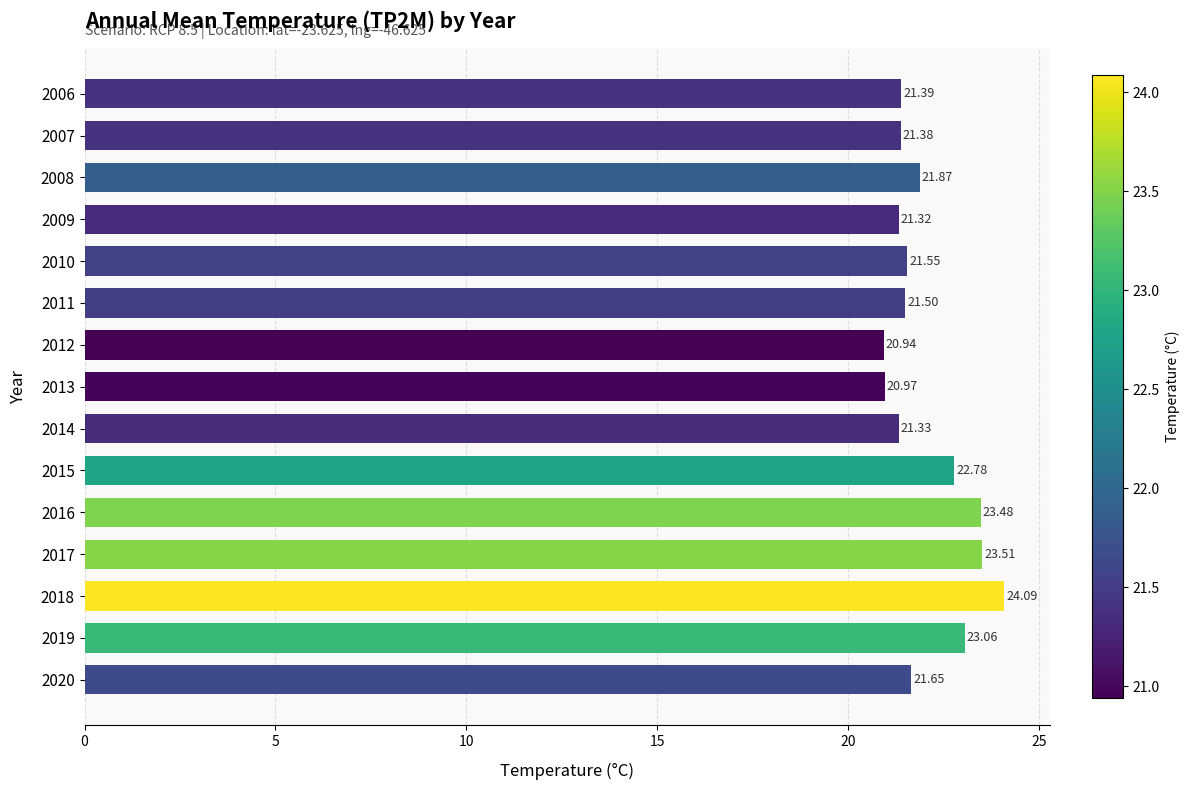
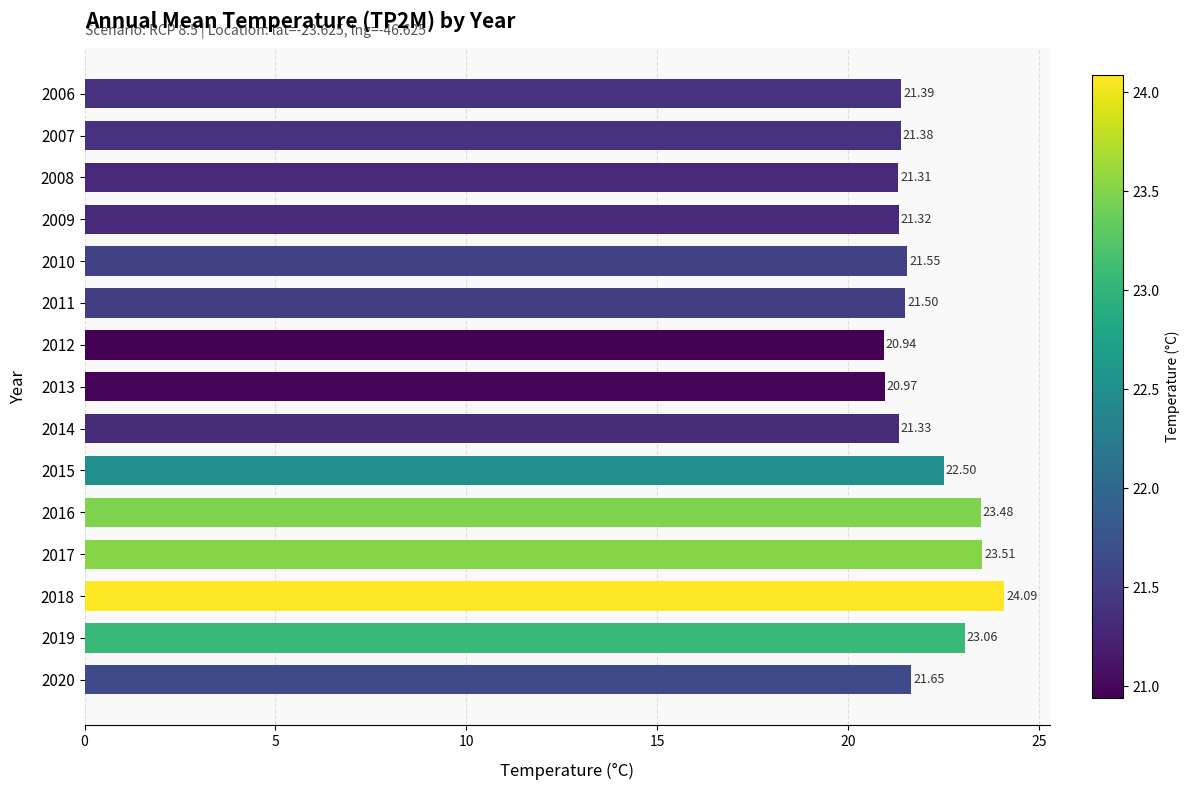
  {
    "2006": 21.39,
    "2007": 21.38,
-   "2008": 21.87,
+   "2008": 21.31,
    "2009": 21.32,
    "2010": 21.55,
    "2011": 21.50,
    "2012": 20.94,
    "2013": 20.97,
    "2014": 21.33,
-   "2015": 22.78,
+   "2015": 22.50,
    "2016": 23.48,
    "2017": 23.51,
    "2018": 24.09,
    "2019": 23.06,
    "2020": 21.65
  }
